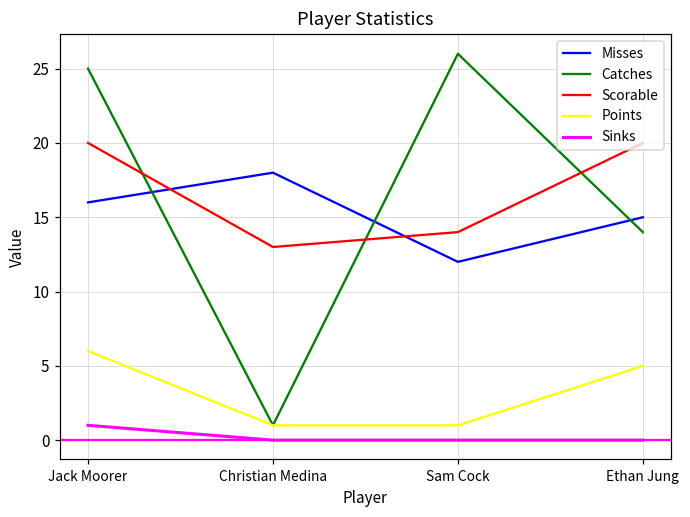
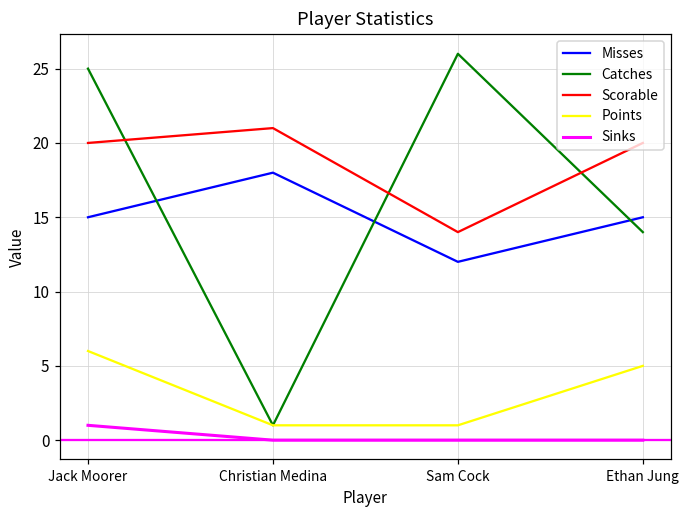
  {
    "Misses": {
-     "Jack Moorer": 16,
+     "Jack Moorer": 15,
      "Christian Medina": 18,
      "Sam Cock": 12,
      "Ethan Jung": 15
    },
    "Catches": {
      "Jack Moorer": 25,
      "Sam Cock": 26,
      "Ethan Jung": 14
    },
    "Scorable": {
      "Jack Moorer": 20,
-     "Christian Medina": 13,
+     "Christian Medina": 21,
      "Sam Cock": 14
    },
    "Points": {
      "Jack Moorer": 6,
      "Sam Cock": 1,
      "Ethan Jung": 5
    },
    "Sinks": {
      "Jack Moorer": 1,
      "Christian Medina": 0,
      "Sam Cock": 0,
      "Ethan Jung": 0
    }
  }
